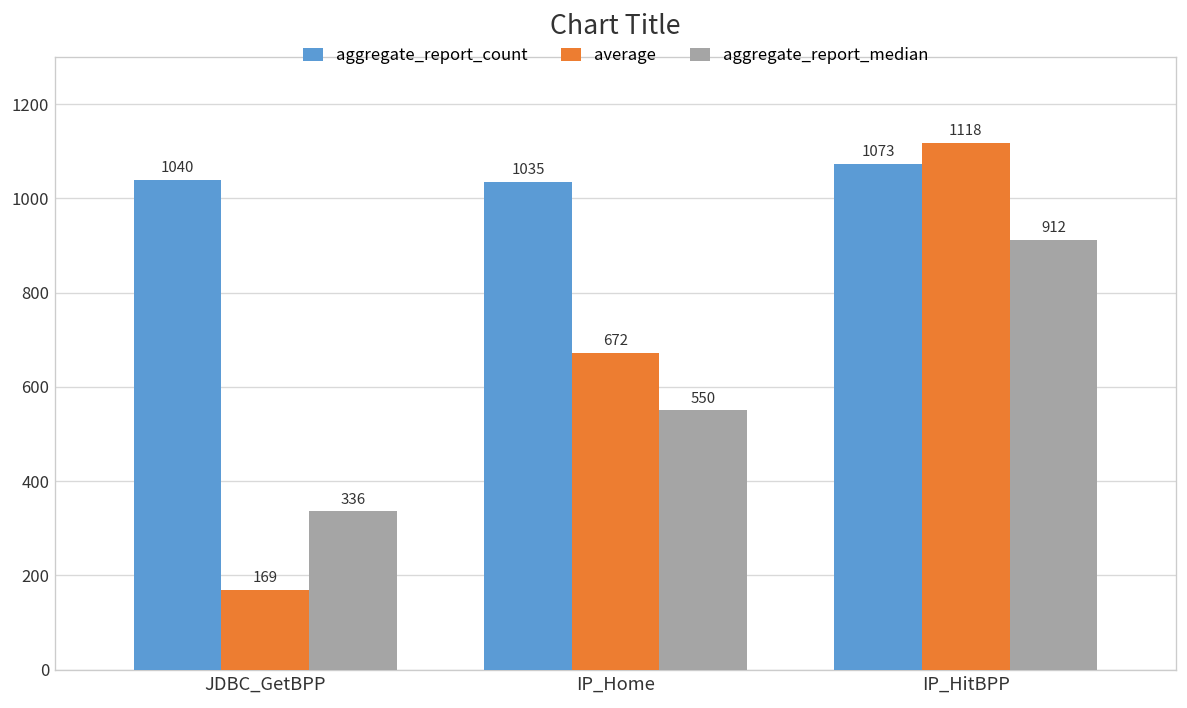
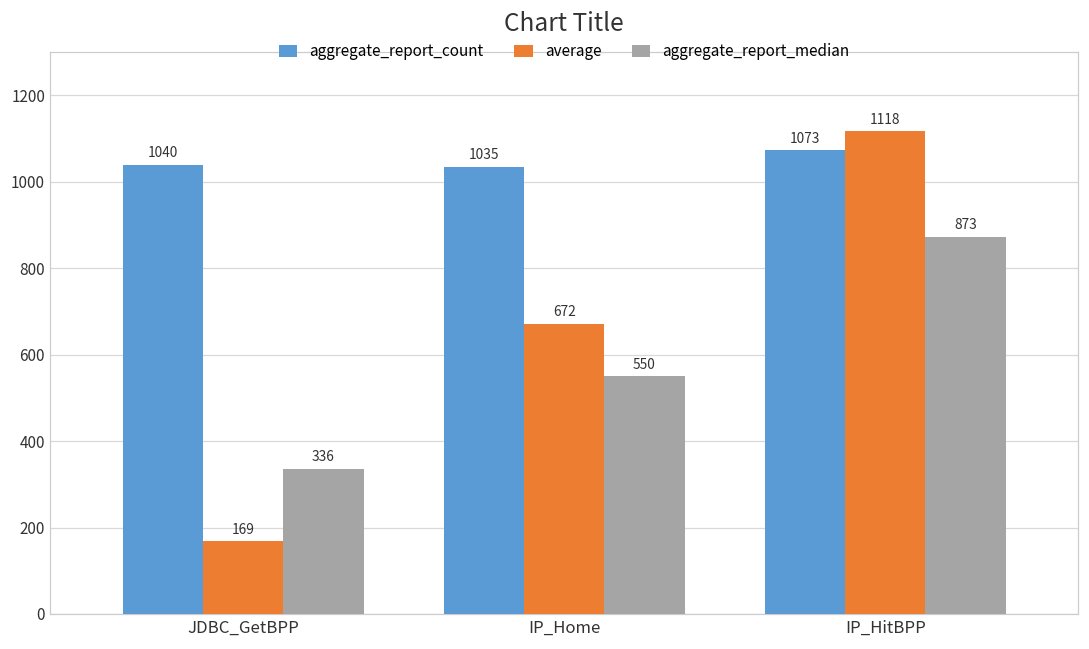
  {
    "aggregate_report_count": {
      "JDBC_GetBPP": 1040,
      "IP_Home": 1035,
      "IP_HitBPP": 1073
    },
    "average": {
      "JDBC_GetBPP": 169,
      "IP_Home": 672,
      "IP_HitBPP": 1118
    },
    "aggregate_report_median": {
      "JDBC_GetBPP": 336,
      "IP_Home": 550,
-     "IP_HitBPP": 912
+     "IP_HitBPP": 873
    }
  }
